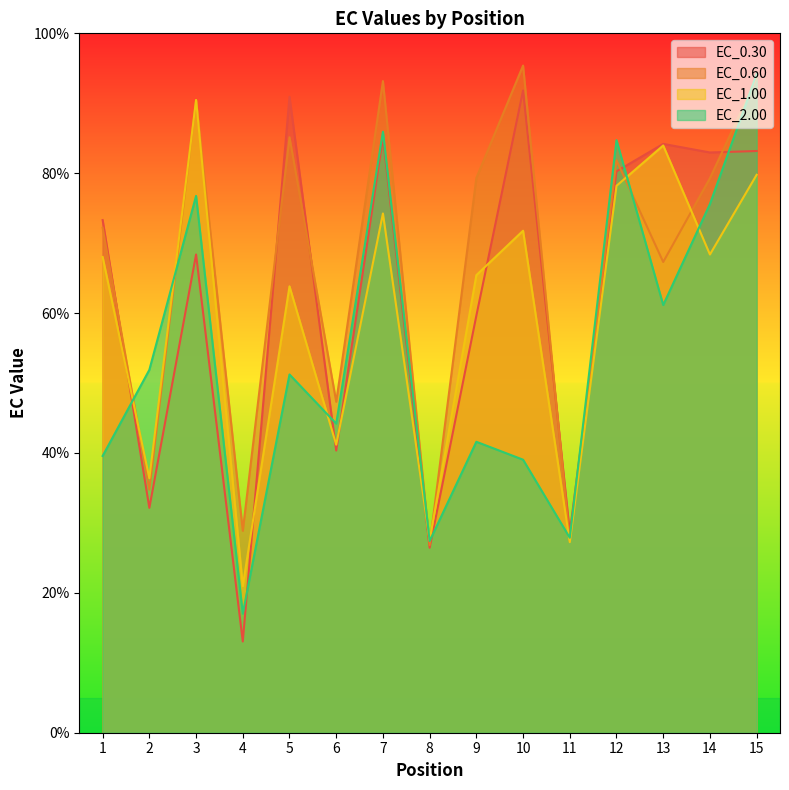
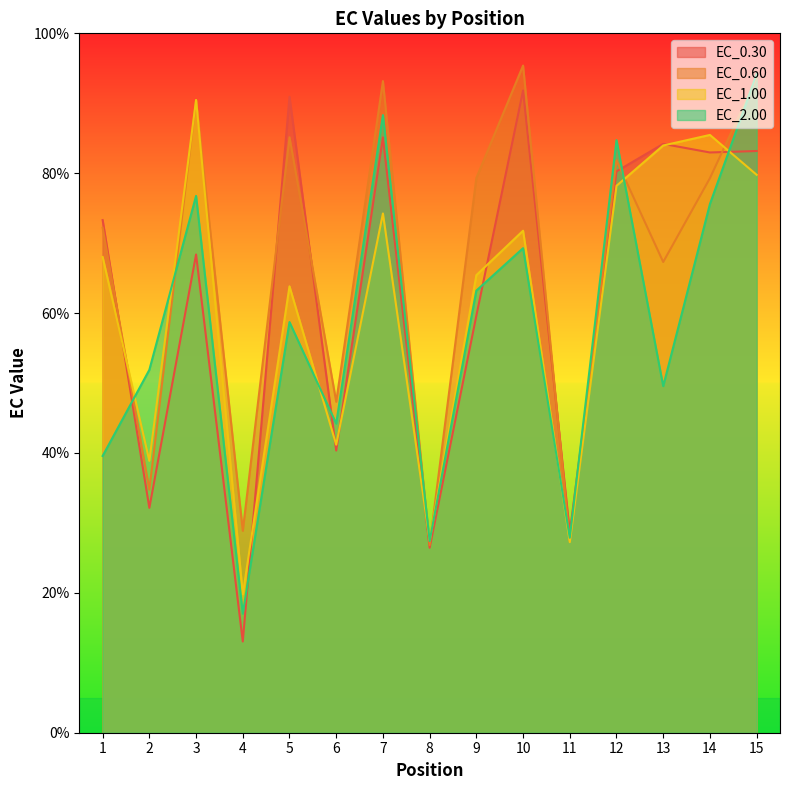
  {
    "EC_1.00": {
      "1": "68%",
-     "2": "36%",
-     "4": "21%",
+     "2": "39%",
+     "4": "20%",
      "5": "64%",
      "6": "41%",
      "7": "74%",
      "9": "65%",
      "10": "72%",
      "12": "78%",
-     "14": "68%",
+     "14": "85%",
      "15": "80%"
    },
    "EC_2.00": {
      "1": "40%",
      "2": "52%",
      "3": "77%",
      "4": "17%",
-     "5": "51%",
+     "5": "59%",
      "6": "44%",
-     "7": "86%",
-     "9": "42%",
-     "10": "39%",
+     "7": "88%",
+     "9": "63%",
+     "10": "69%",
      "11": "28%",
      "12": "85%",
-     "13": "61%",
+     "13": "50%",
      "14": "76%"
    }
  }
